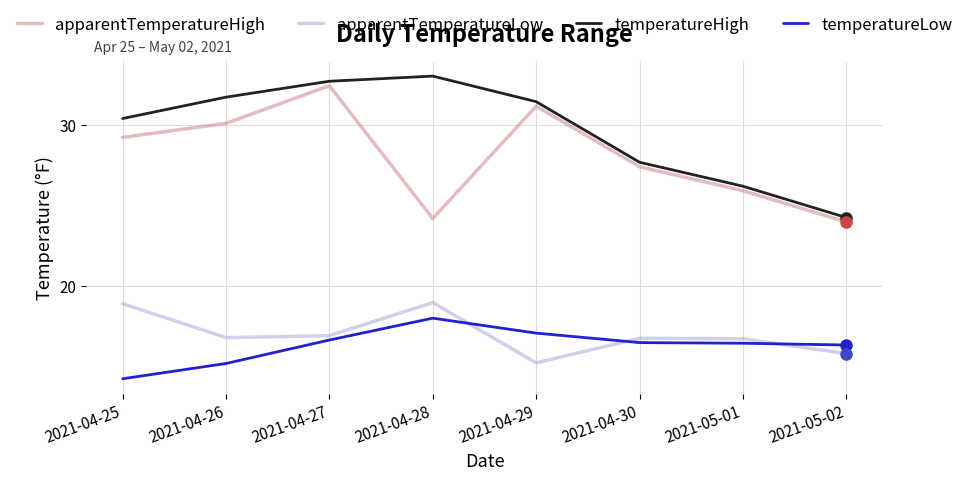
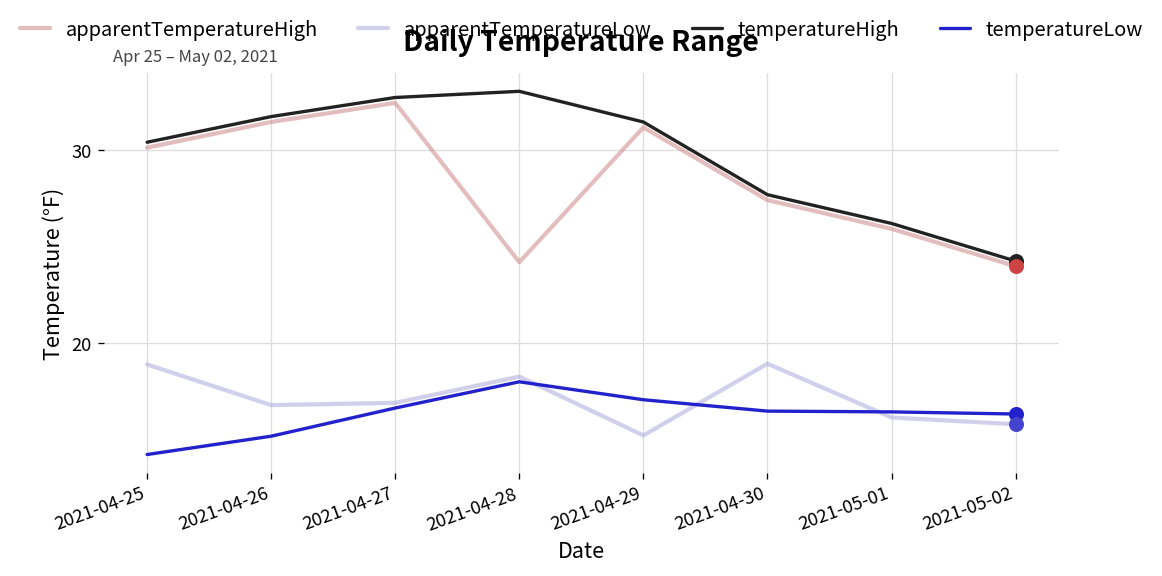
  {
    "apparentTemperatureHigh": {
-     "2021-04-25": 29.3,
-     "2021-04-26": 30.1,
+     "2021-04-25": 30.1,
+     "2021-04-26": 31.5,
      "2021-04-27": 32.5,
      "2021-04-28": 24.2,
      "2021-04-29": 31.2,
      "2021-04-30": 27.4,
      "2021-05-01": 25.9
    },
    "apparentTemperatureLow": {
      "2021-04-25": 18.9,
      "2021-04-26": 16.8,
      "2021-04-27": 16.9,
-     "2021-04-28": 19.0,
+     "2021-04-28": 18.3,
      "2021-04-29": 15.2,
-     "2021-04-30": 16.8,
-     "2021-05-01": 16.7
+     "2021-04-30": 18.9,
+     "2021-05-01": 16.2
    }
  }
